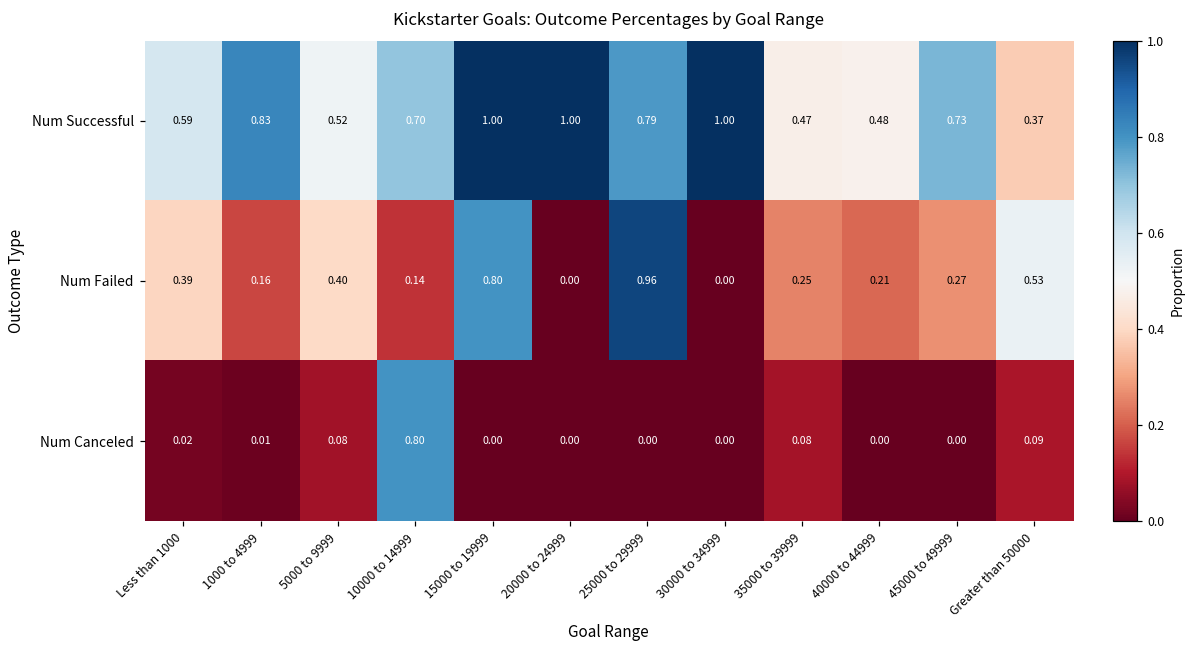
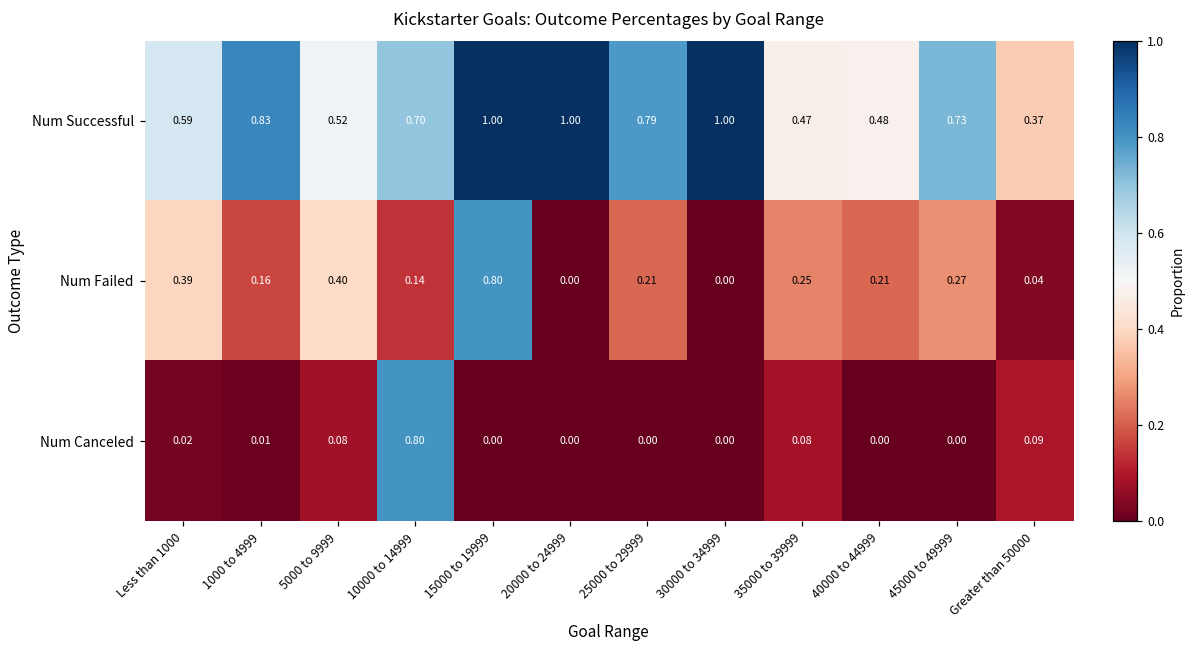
  {
    "Num Successful": {
      "Less than 1000": 0.59,
      "1000 to 4999": 0.83,
      "5000 to 9999": 0.52,
      "10000 to 14999": 0.70,
      "15000 to 19999": 1.00,
      "20000 to 24999": 1.00,
      "25000 to 29999": 0.79,
      "30000 to 34999": 1.00,
      "35000 to 39999": 0.47,
      "40000 to 44999": 0.48,
      "45000 to 49999": 0.73,
      "Greater than 50000": 0.37
    },
    "Num Failed": {
      "Less than 1000": 0.39,
      "1000 to 4999": 0.16,
      "5000 to 9999": 0.40,
      "10000 to 14999": 0.14,
      "15000 to 19999": 0.80,
      "20000 to 24999": 0.00,
-     "25000 to 29999": 0.96,
+     "25000 to 29999": 0.21,
      "30000 to 34999": 0.00,
      "35000 to 39999": 0.25,
      "40000 to 44999": 0.21,
      "45000 to 49999": 0.27,
-     "Greater than 50000": 0.53
+     "Greater than 50000": 0.04
    },
    "Num Canceled": {
      "Less than 1000": 0.02,
      "1000 to 4999": 0.01,
      "5000 to 9999": 0.08,
      "10000 to 14999": 0.80,
      "15000 to 19999": 0.00,
      "20000 to 24999": 0.00,
      "25000 to 29999": 0.00,
      "30000 to 34999": 0.00,
      "35000 to 39999": 0.08,
      "40000 to 44999": 0.00,
      "45000 to 49999": 0.00,
      "Greater than 50000": 0.09
    }
  }
